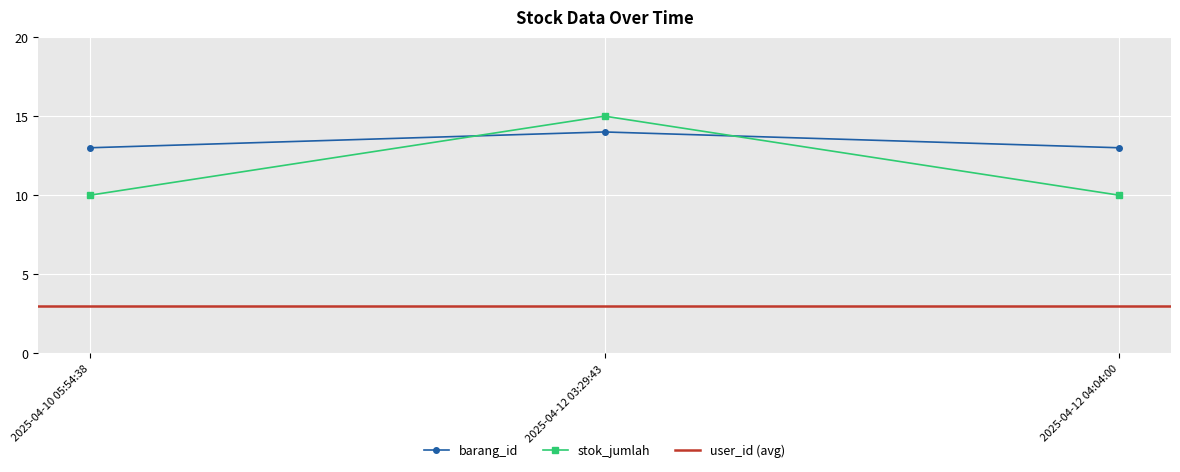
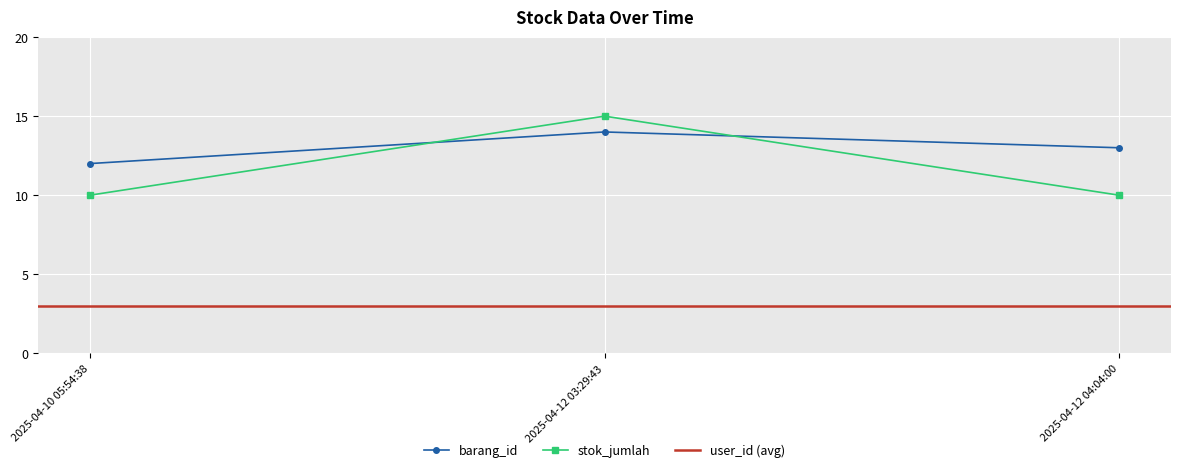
  {
    "barang_id": {
-     "2025-04-10 05:54:38": 13,
+     "2025-04-10 05:54:38": 12,
      "2025-04-12 03:29:43": 14,
      "2025-04-12 04:04:00": 13
    },
    "stok_jumlah": {
      "2025-04-10 05:54:38": 10,
      "2025-04-12 03:29:43": 15,
      "2025-04-12 04:04:00": 10
    }
  }
